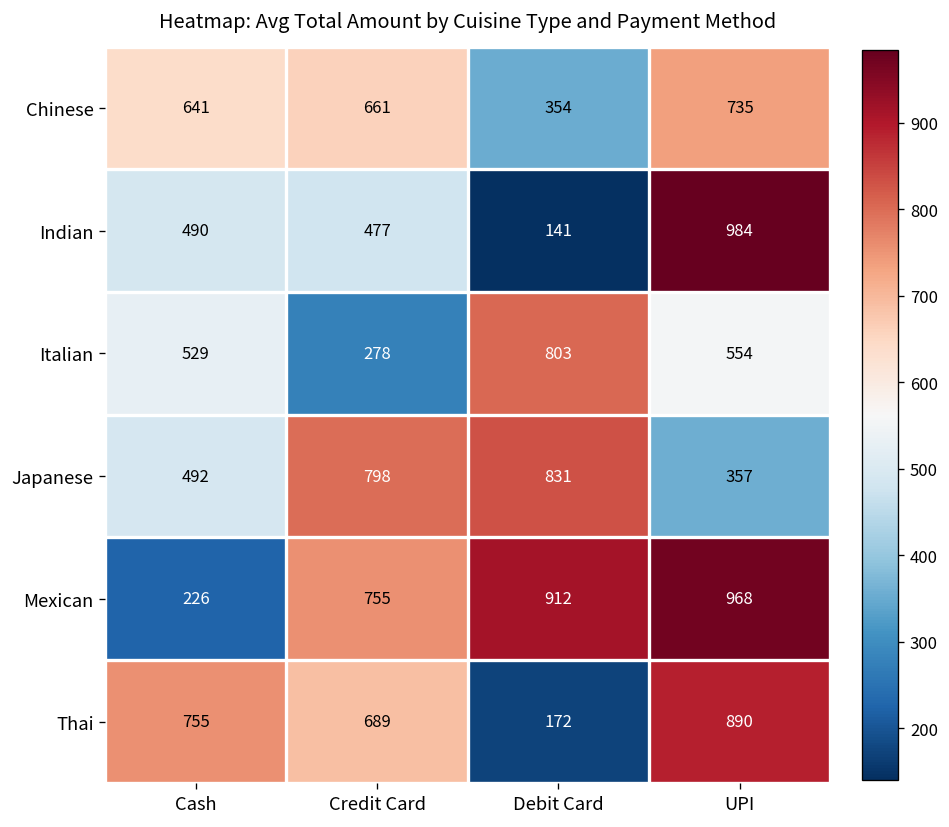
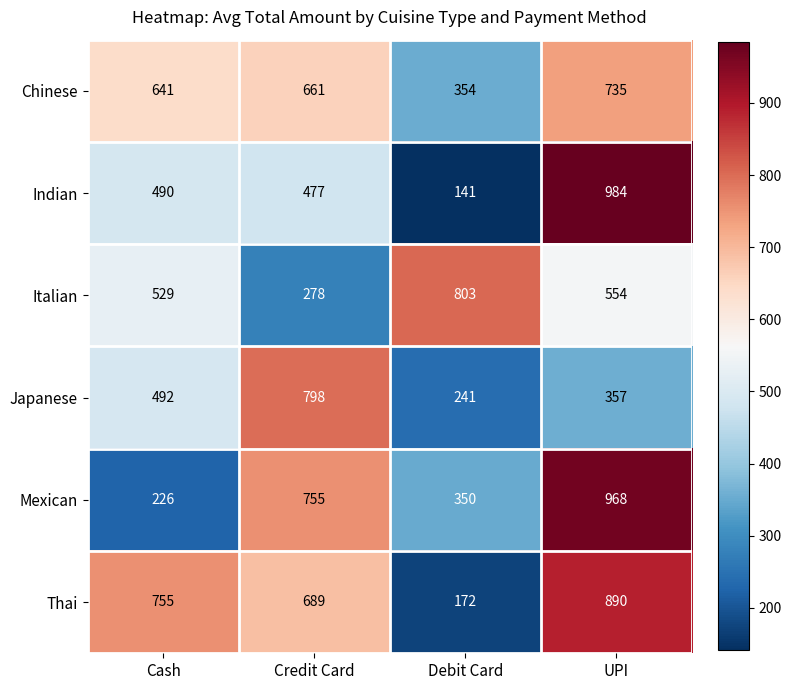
  {
    "Chinese": {
      "Cash": 641,
      "Credit Card": 661,
      "Debit Card": 354,
      "UPI": 735
    },
    "Indian": {
      "Cash": 490,
      "Credit Card": 477,
      "Debit Card": 141,
      "UPI": 984
    },
    "Italian": {
      "Cash": 529,
      "Credit Card": 278,
      "Debit Card": 803,
      "UPI": 554
    },
    "Japanese": {
      "Cash": 492,
      "Credit Card": 798,
-     "Debit Card": 831,
+     "Debit Card": 241,
      "UPI": 357
    },
    "Mexican": {
      "Cash": 226,
      "Credit Card": 755,
-     "Debit Card": 912,
+     "Debit Card": 350,
      "UPI": 968
    },
    "Thai": {
      "Cash": 755,
      "Credit Card": 689,
      "Debit Card": 172,
      "UPI": 890
    }
  }
